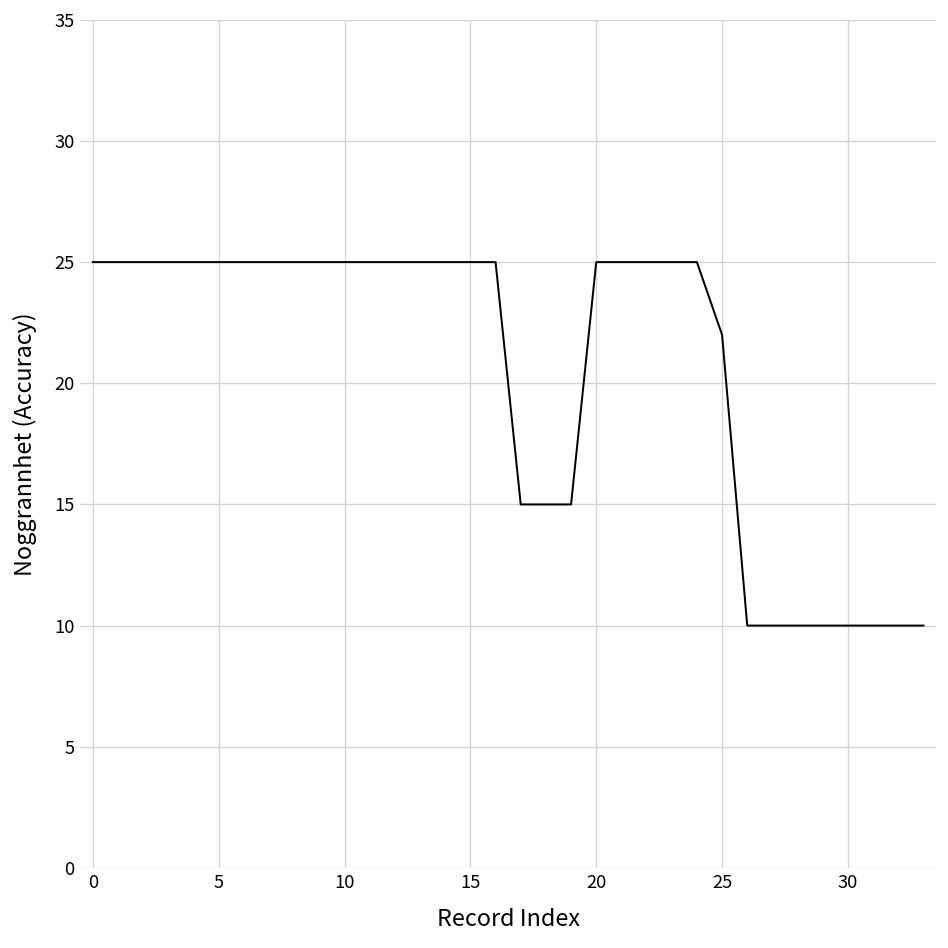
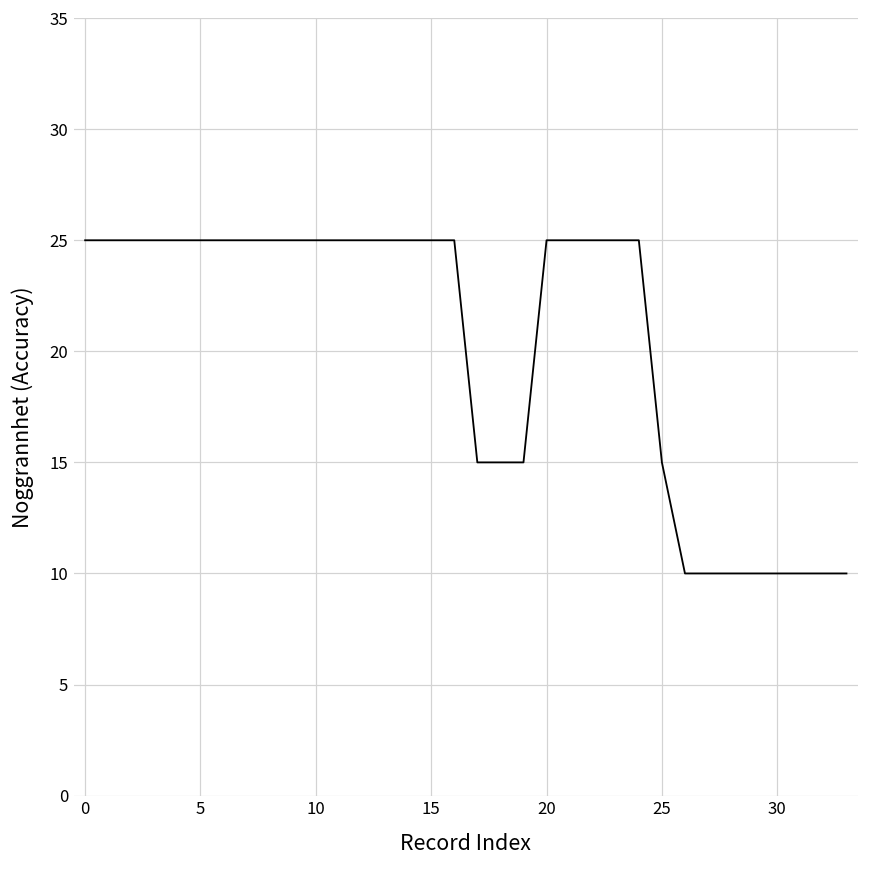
  {
    "0": 25,
    "5": 25,
    "10": 25,
    "15": 25,
    "20": 25,
-   "25": 22,
+   "25": 15,
    "30": 10
  }
